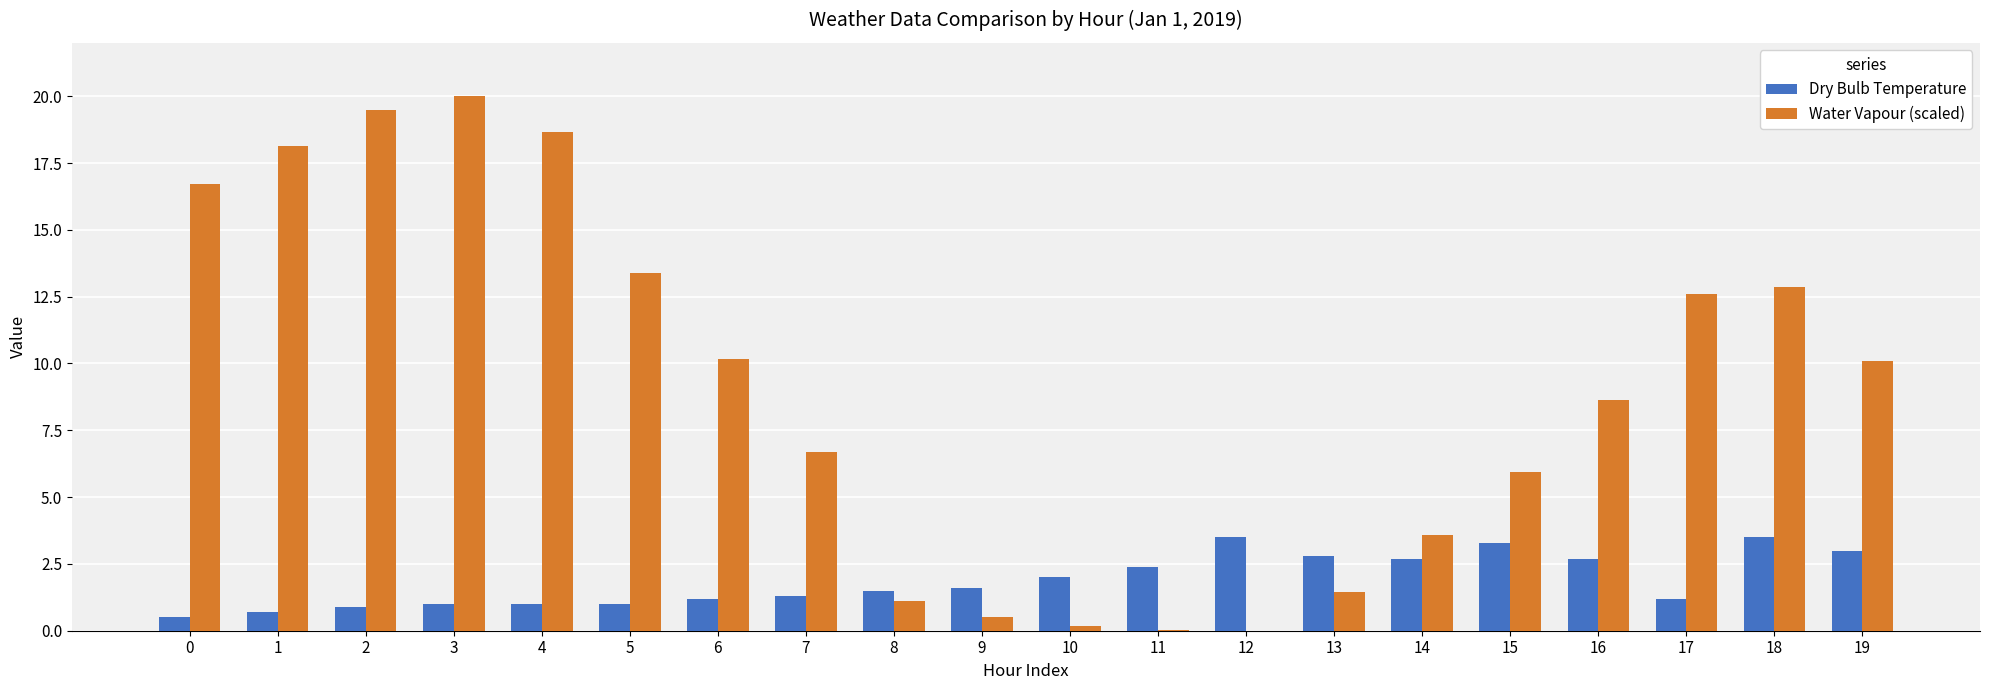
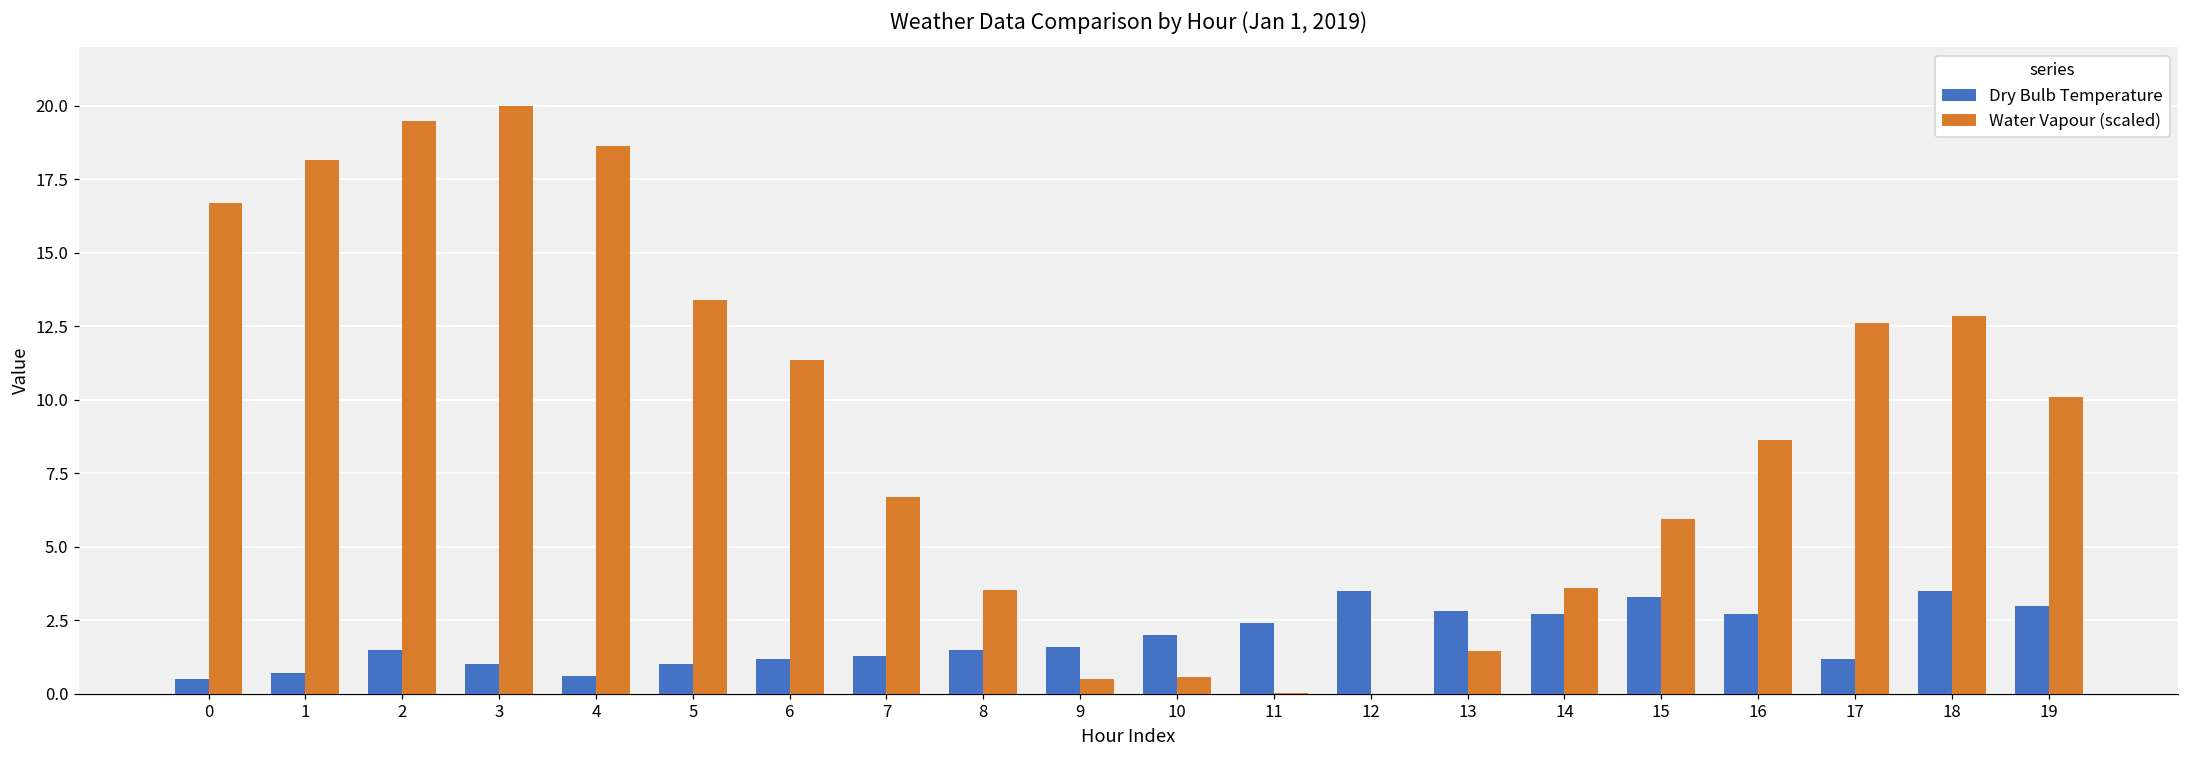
  {
    "Dry Bulb Temperature": {
      "0": 0.5,
      "1": 0.7,
-     "2": 0.9,
+     "2": 1.5,
      "3": 1.0,
-     "4": 1.0,
+     "4": 0.6,
      "5": 1.0,
      "6": 1.2,
      "7": 1.3,
      "8": 1.5,
      "9": 1.6,
      "10": 2.0,
      "11": 2.4,
      "12": 3.5,
      "13": 2.8,
      "14": 2.7,
      "15": 3.3,
      "16": 2.7,
      "17": 1.2,
      "18": 3.5,
      "19": 3.0
    },
    "Water Vapour (scaled)": {
      "0": 16.7,
      "1": 18.2,
      "2": 19.5,
      "3": 20.0,
      "4": 18.6,
      "5": 13.4,
-     "6": 10.2,
+     "6": 11.4,
      "7": 6.7,
-     "8": 1.1,
+     "8": 3.5,
      "9": 0.5,
-     "10": 0.2,
+     "10": 0.6,
      "12": 0.0,
      "13": 1.4,
      "14": 3.6,
      "15": 5.9,
      "16": 8.6,
      "17": 12.6,
      "18": 12.8,
      "19": 10.1
    }
  }
